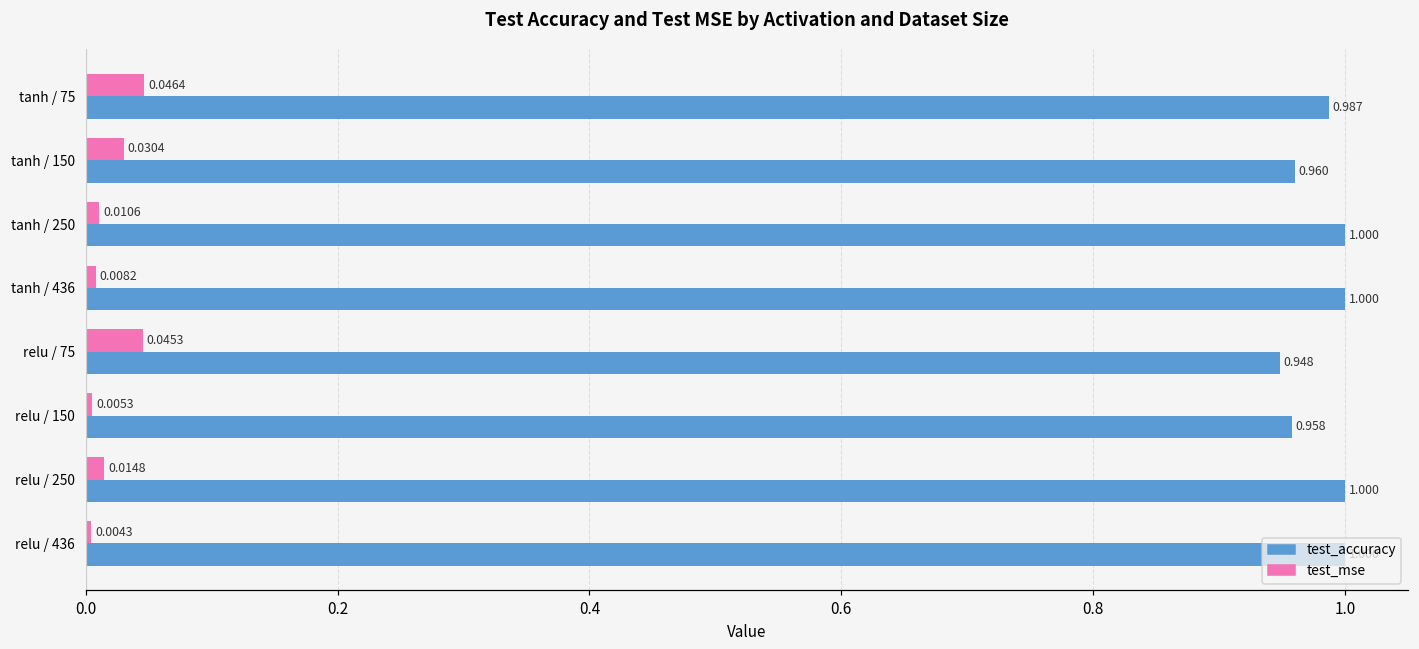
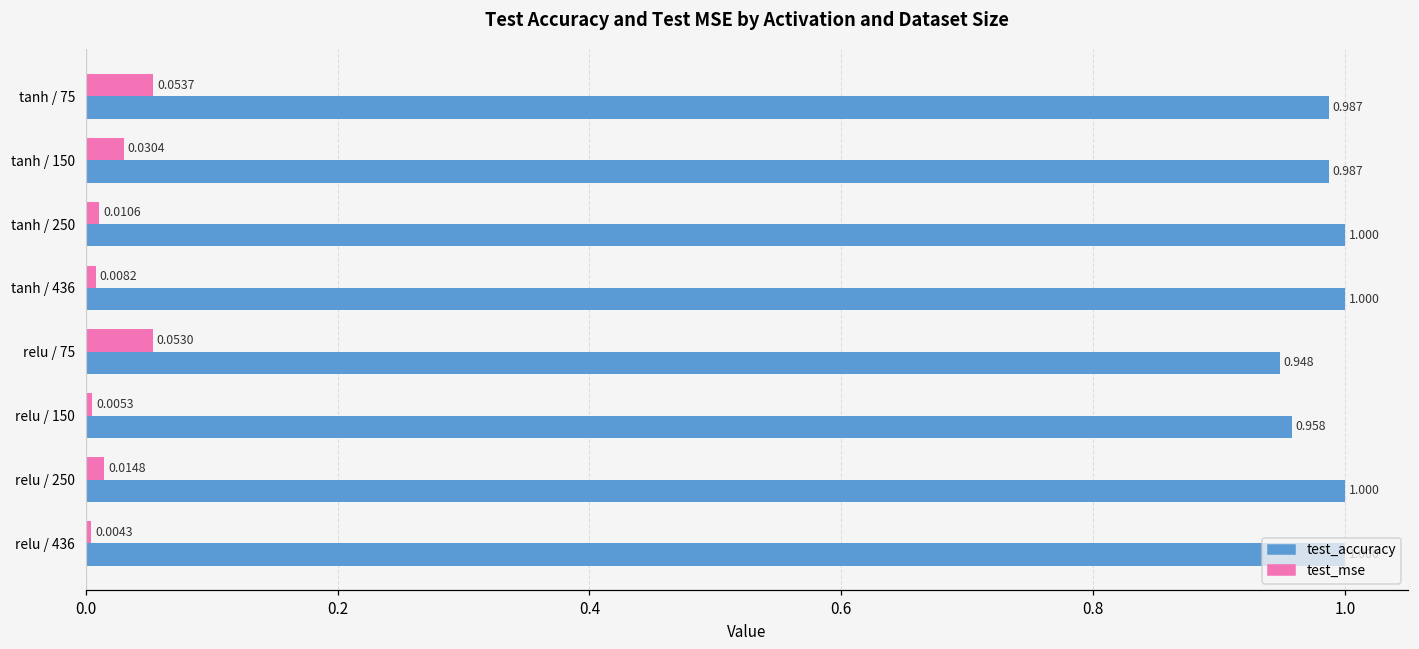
  {
    "test_accuracy": {
      "tanh / 75": 0.987,
-     "tanh / 150": 0.960,
+     "tanh / 150": 0.987,
      "tanh / 250": 1.000,
      "tanh / 436": 1.000,
      "relu / 75": 0.948,
      "relu / 150": 0.958,
      "relu / 250": 1.000
    },
    "test_mse": {
-     "tanh / 75": 0.0464,
+     "tanh / 75": 0.0537,
      "tanh / 150": 0.0304,
      "tanh / 250": 0.0106,
      "tanh / 436": 0.0082,
-     "relu / 75": 0.0453,
+     "relu / 75": 0.0530,
      "relu / 150": 0.0053,
      "relu / 250": 0.0148,
      "relu / 436": 0.0043
    }
  }
